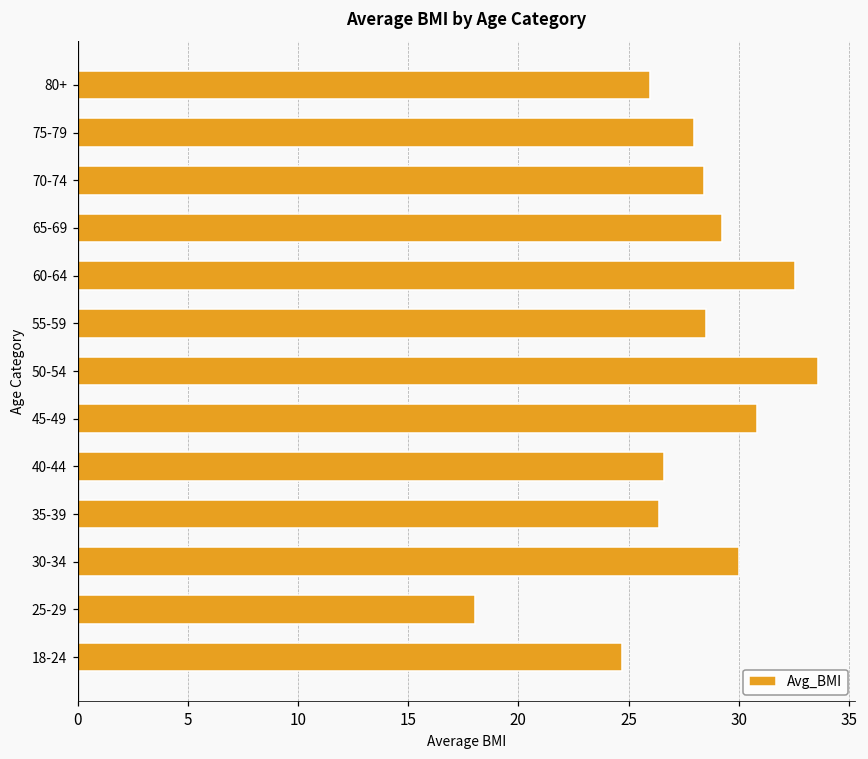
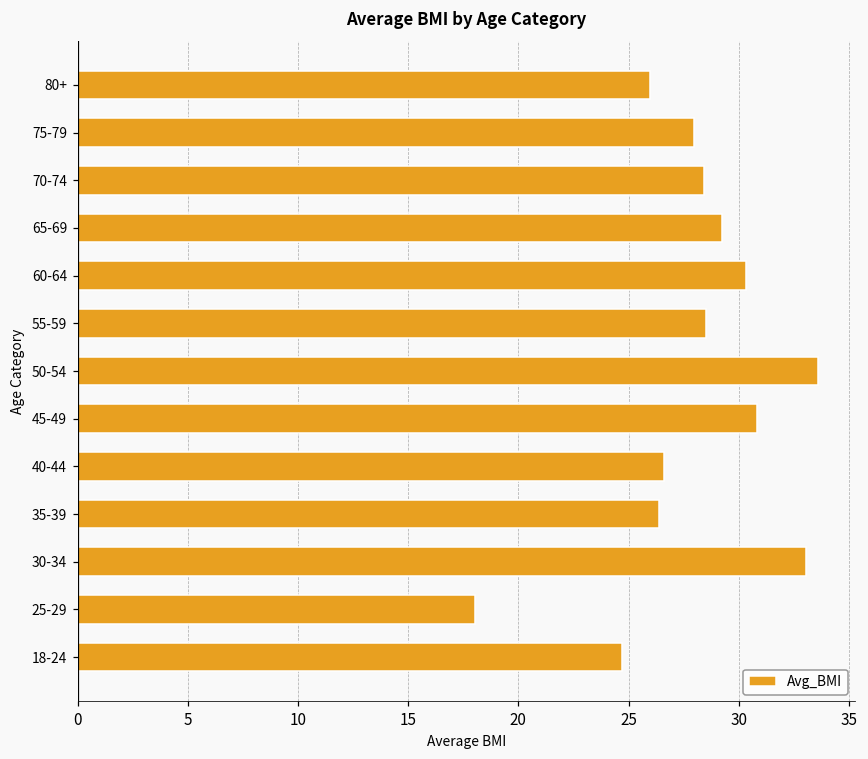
  {
    "80+": 26.0,
    "75-79": 28.0,
    "70-74": 28.4,
    "65-69": 29.3,
-   "60-64": 32.5,
+   "60-64": 30.3,
    "55-59": 28.5,
    "50-54": 33.6,
    "45-49": 30.8,
    "40-44": 26.6,
    "35-39": 26.4,
-   "30-34": 30.0,
+   "30-34": 33.1,
    "25-29": 18.0,
    "18-24": 24.7
  }
